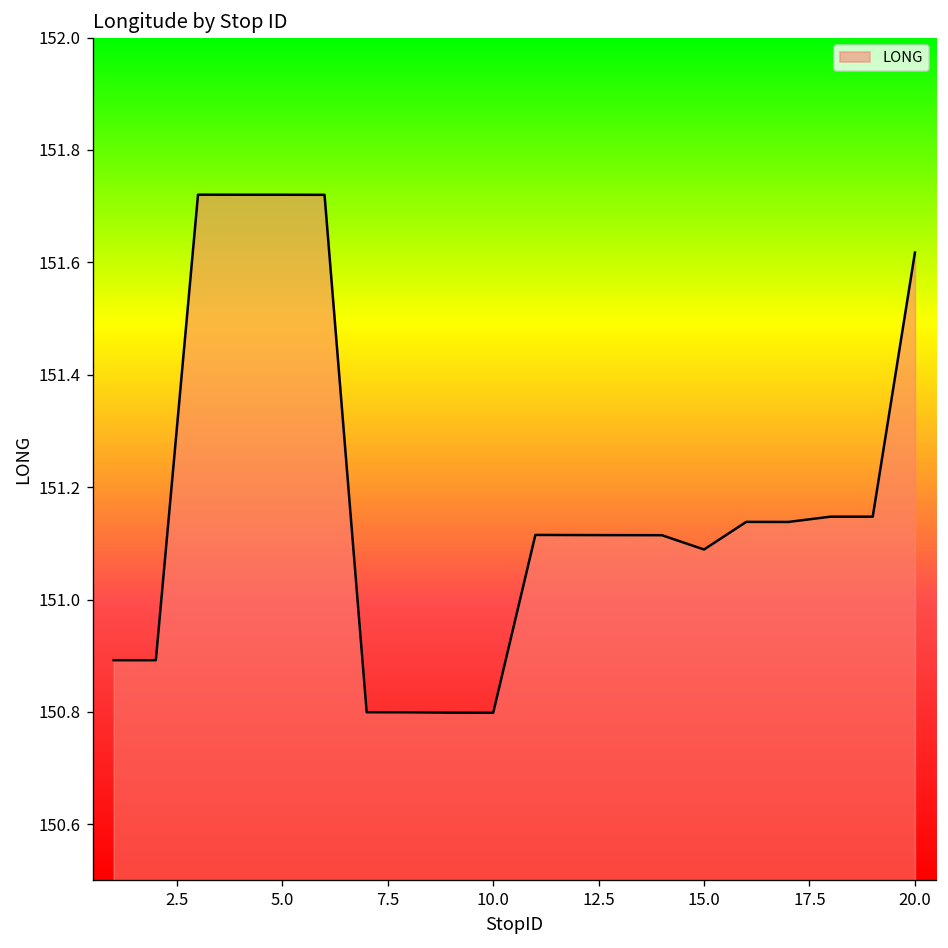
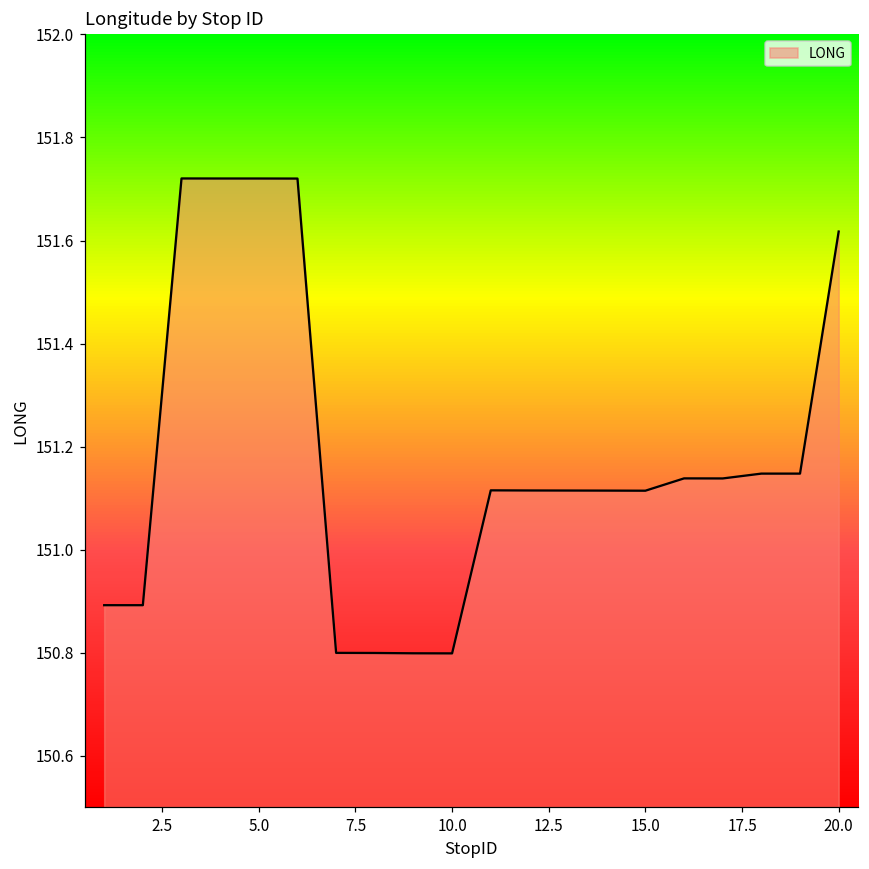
  {
    "5.0": 151.72,
    "10.0": 150.80,
-   "15.0": 151.09,
+   "15.0": 151.11,
    "20.0": 151.62
  }
